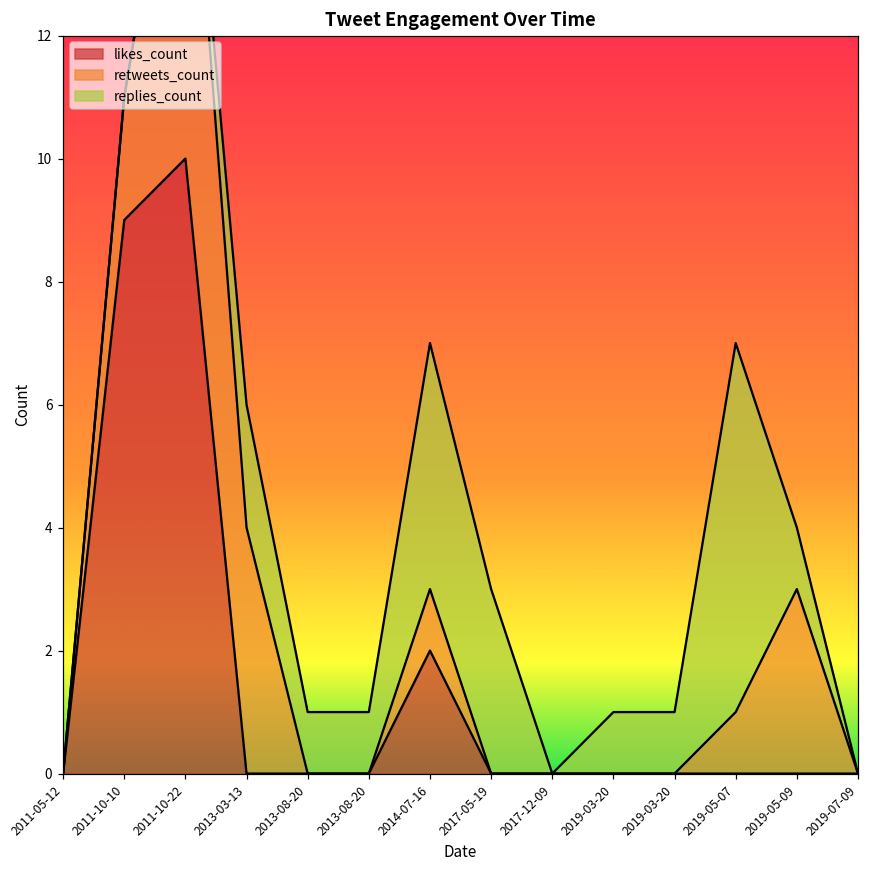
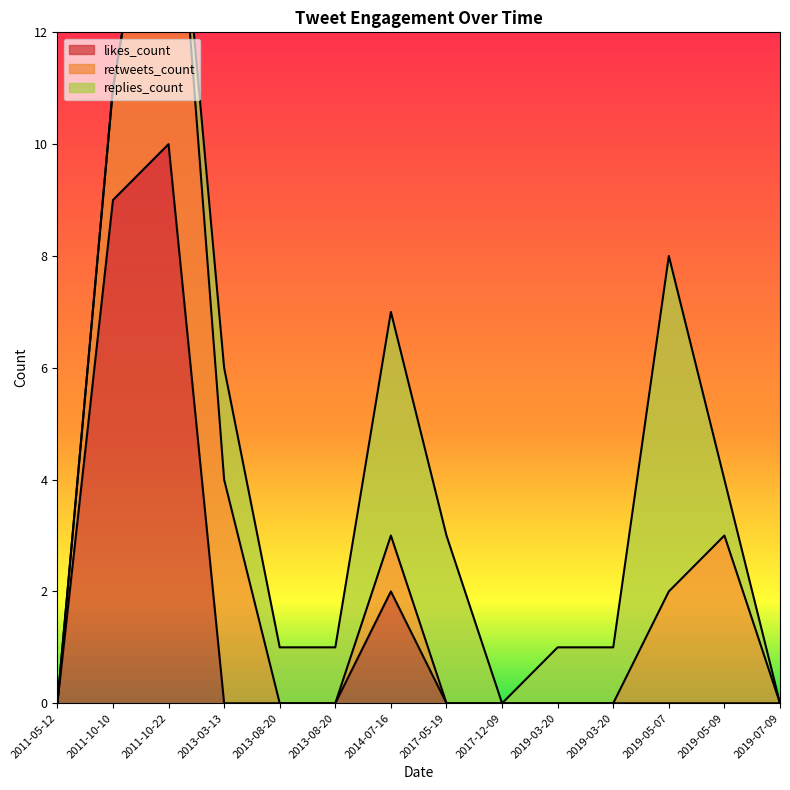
  {
    "likes_count": {
      "2011-10-10": 9,
      "2011-10-22": 10,
      "2013-03-13": 0,
      "2014-07-16": 2,
      "2019-05-07": 0,
      "2019-05-09": 0
    },
    "retweets_count": {
      "2013-03-13": 4,
      "2014-07-16": 1,
-     "2019-05-07": 1,
+     "2019-05-07": 2,
      "2019-05-09": 3
    },
    "replies_count": {
      "2013-03-13": 2,
      "2014-07-16": 4,
      "2017-05-19": 3,
      "2019-05-07": 6,
      "2019-05-09": 1
    }
  }
